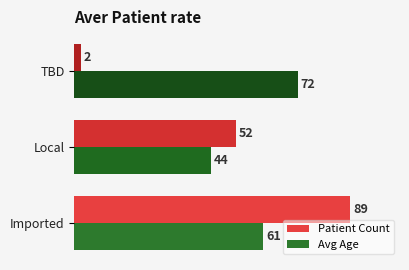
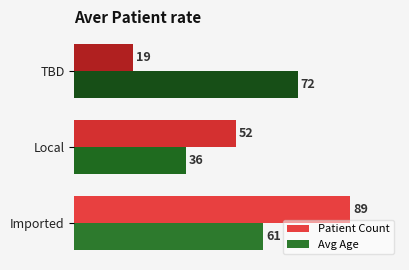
  {
    "Patient Count": {
-     "TBD": 2,
+     "TBD": 19,
      "Local": 52,
      "Imported": 89
    },
    "Avg Age": {
      "TBD": 72,
-     "Local": 44,
+     "Local": 36,
      "Imported": 61
    }
  }
